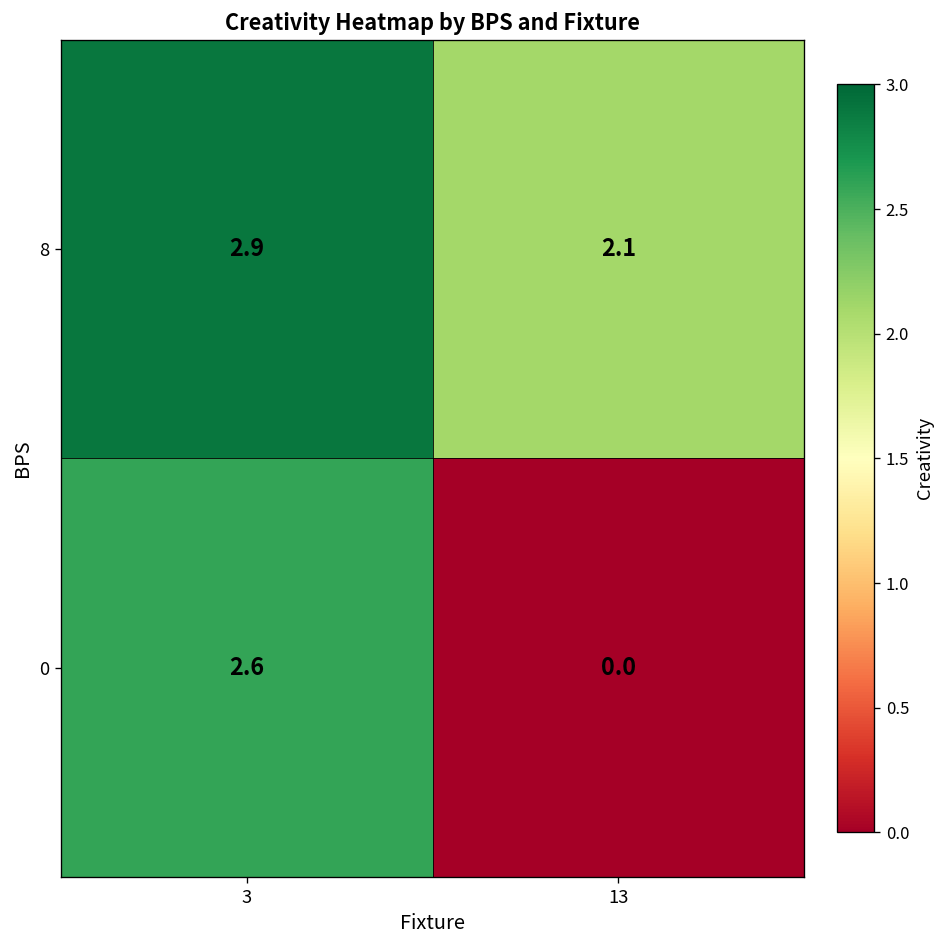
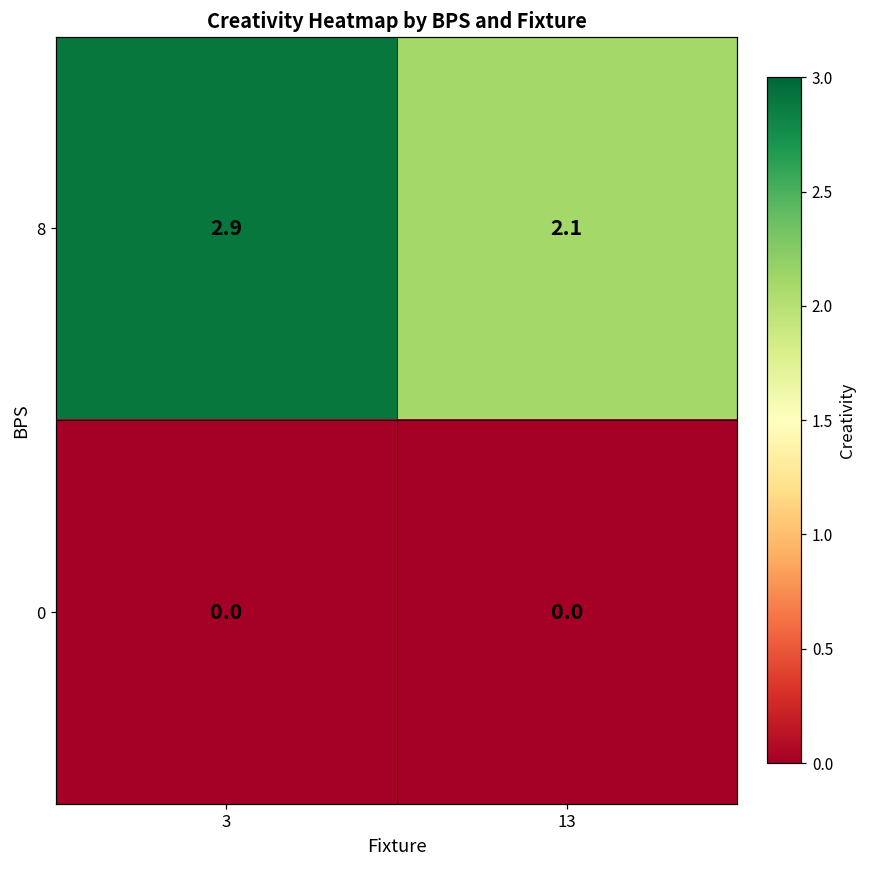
  {
    "8": {
      "3": 2.9,
      "13": 2.1
    },
    "0": {
-     "3": 2.6,
+     "3": 0.0,
      "13": 0.0
    }
  }
